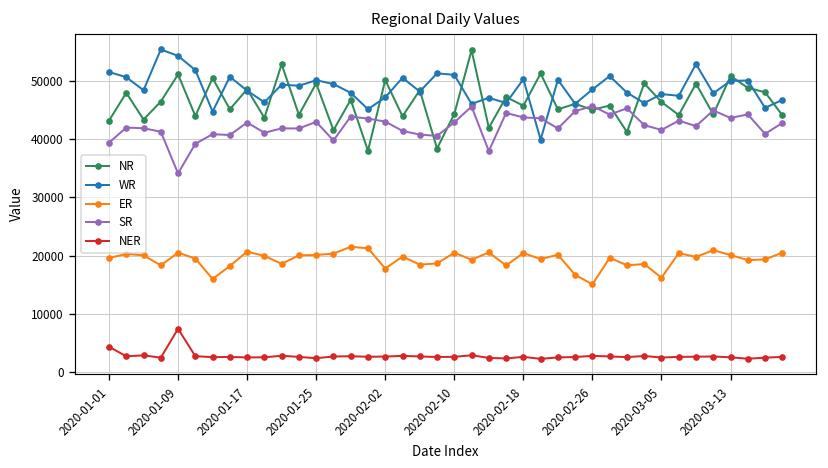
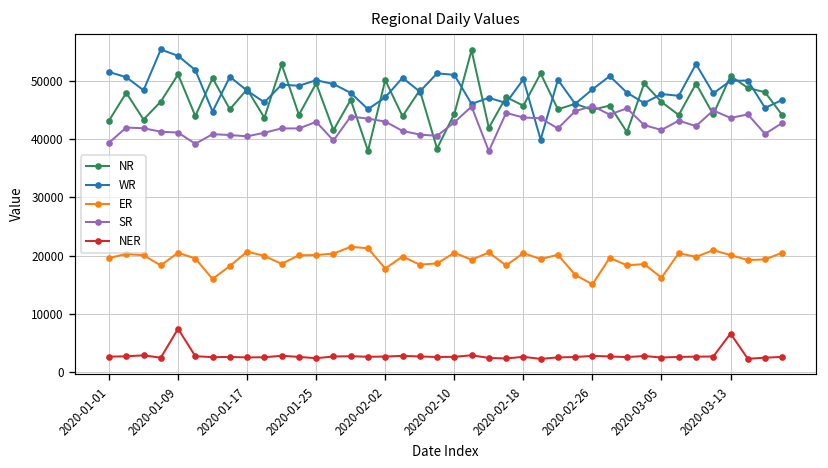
  {
    "NR": {
      "2020-01-01": 43000,
      "2020-01-09": 51000,
      "2020-01-25": 50000,
      "2020-02-02": 50000,
      "2020-02-10": 44000,
      "2020-02-18": 46000,
      "2020-02-26": 45000,
      "2020-03-05": 46000,
      "2020-03-13": 51000
    },
    "WR": {
      "2020-01-01": 52000,
      "2020-01-09": 54000,
      "2020-01-25": 50000,
      "2020-02-02": 47000,
      "2020-02-10": 51000,
      "2020-02-18": 50000,
      "2020-02-26": 49000,
      "2020-03-05": 48000,
      "2020-03-13": 50000
    },
    "ER": {
      "2020-01-01": 20000,
      "2020-01-09": 21000,
      "2020-01-17": 21000,
      "2020-01-25": 20000,
      "2020-02-02": 18000,
      "2020-02-10": 20000,
      "2020-02-18": 20000,
      "2020-02-26": 15000,
      "2020-03-05": 16000,
      "2020-03-13": 20000
    },
    "SR": {
      "2020-01-01": 39000,
-     "2020-01-09": 34000,
-     "2020-01-17": 43000,
+     "2020-01-09": 41000,
+     "2020-01-17": 40000,
      "2020-01-25": 43000,
      "2020-02-02": 43000,
      "2020-02-10": 43000,
      "2020-02-18": 44000,
      "2020-02-26": 46000,
      "2020-03-05": 42000,
      "2020-03-13": 44000
    },
    "NER": {
-     "2020-01-01": 4000,
+     "2020-01-01": 3000,
      "2020-01-09": 7000,
      "2020-01-17": 3000,
      "2020-01-25": 2000,
      "2020-02-02": 3000,
      "2020-02-10": 3000,
      "2020-02-18": 3000,
      "2020-02-26": 3000,
      "2020-03-05": 2000,
-     "2020-03-13": 3000
+     "2020-03-13": 7000
    }
  }
